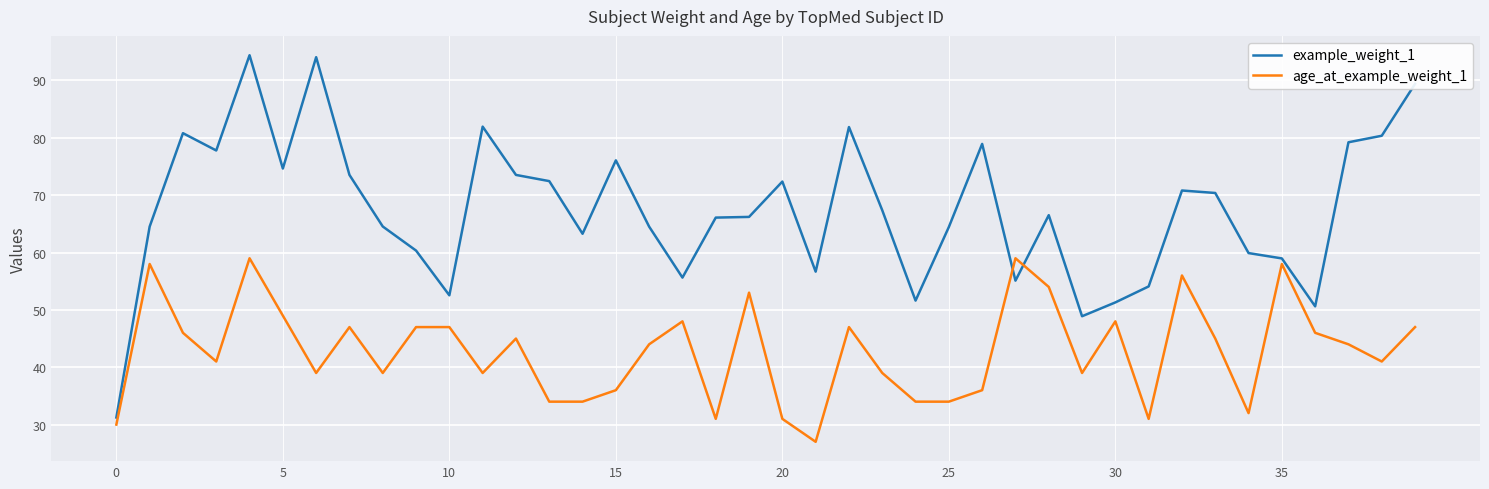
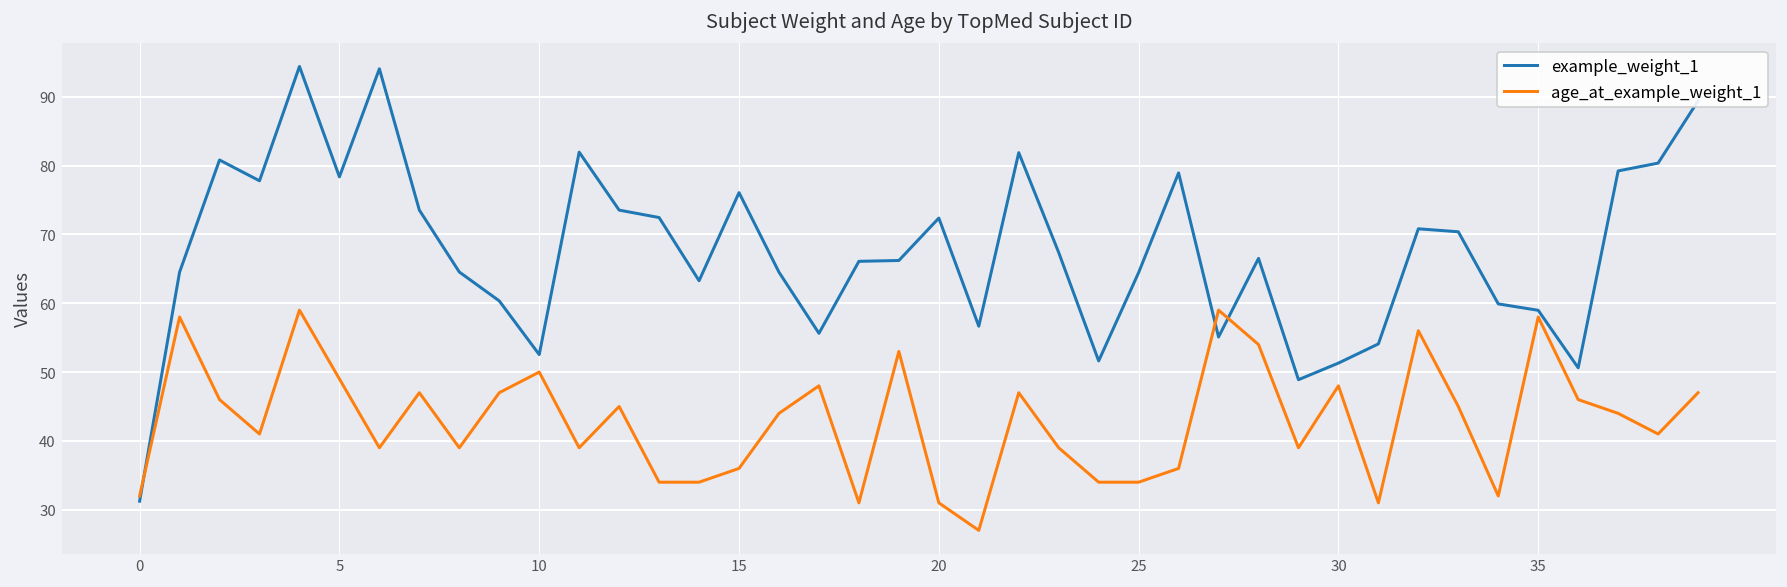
  {
    "example_weight_1": {
      "0": 31,
-     "5": 75,
+     "5": 78,
      "10": 53,
      "15": 76,
      "20": 72,
      "25": 64,
      "30": 51,
      "35": 59
    },
    "age_at_example_weight_1": {
-     "0": 30,
+     "0": 32,
      "5": 49,
-     "10": 47,
+     "10": 50,
      "15": 36,
      "20": 31,
      "25": 34,
      "30": 48,
      "35": 58
    }
  }
